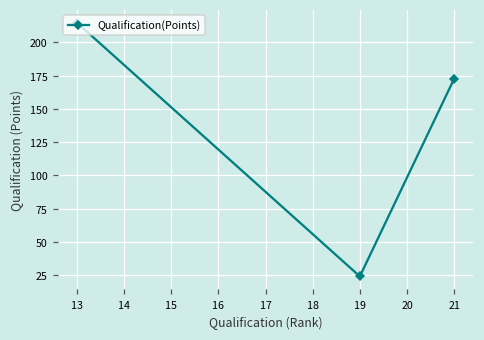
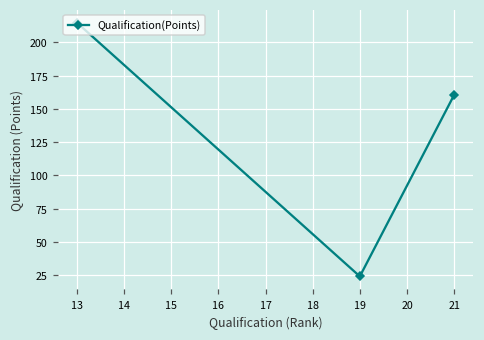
  {
    "19": 24,
-   "21": 173
+   "21": 161
  }
